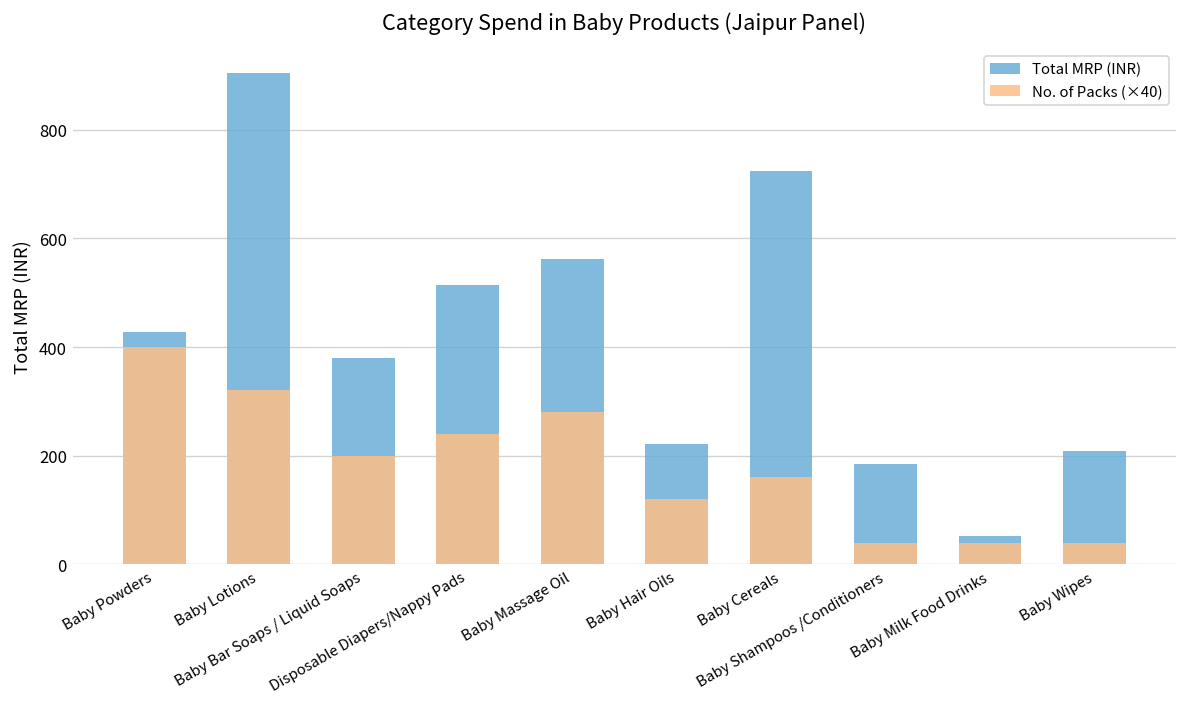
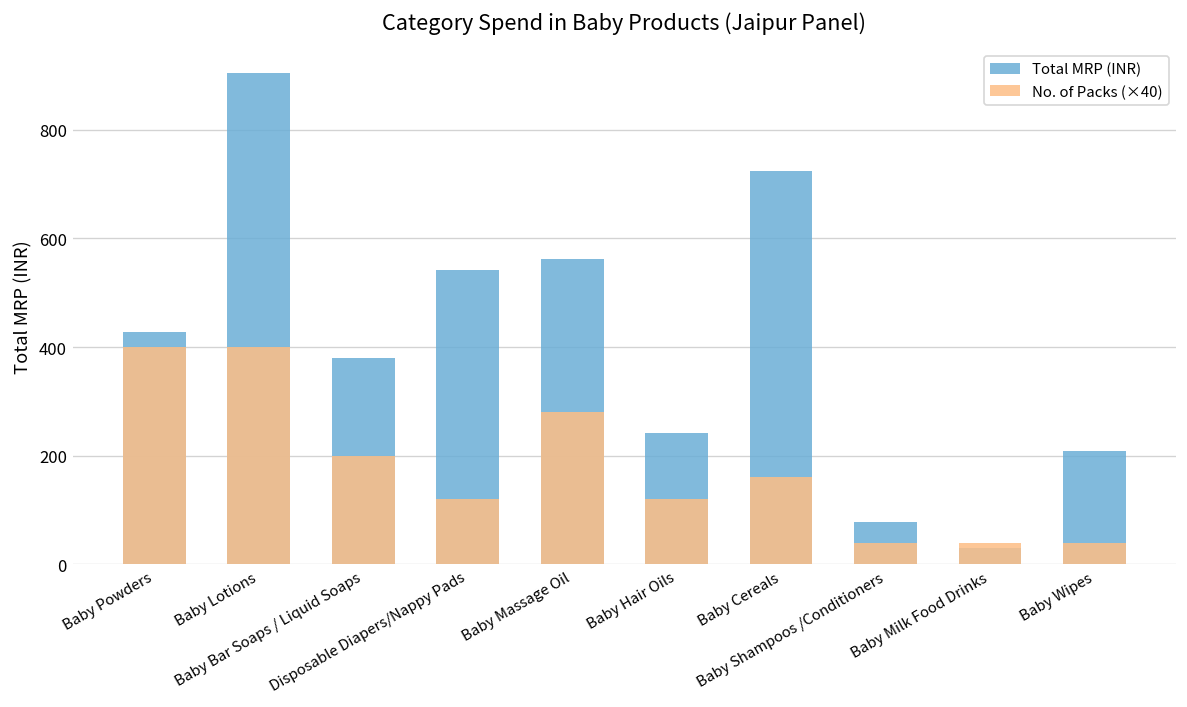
  {
    "Total MRP (INR)": {
      "Baby Powders": 430,
      "Baby Lotions": 900,
      "Baby Bar Soaps / Liquid Soaps": 380,
-     "Disposable Diapers/Nappy Pads": 520,
+     "Disposable Diapers/Nappy Pads": 540,
      "Baby Massage Oil": 560,
-     "Baby Hair Oils": 220,
+     "Baby Hair Oils": 240,
      "Baby Cereals": 720,
-     "Baby Shampoos /Conditioners": 190,
-     "Baby Milk Food Drinks": 50,
+     "Baby Shampoos /Conditioners": 80,
+     "Baby Milk Food Drinks": 30,
      "Baby Wipes": 210
    },
    "No. of Packs (×40)": {
-     "Baby Lotions": 320,
-     "Disposable Diapers/Nappy Pads": 240
+     "Baby Lotions": 400,
+     "Disposable Diapers/Nappy Pads": 120
    }
  }
